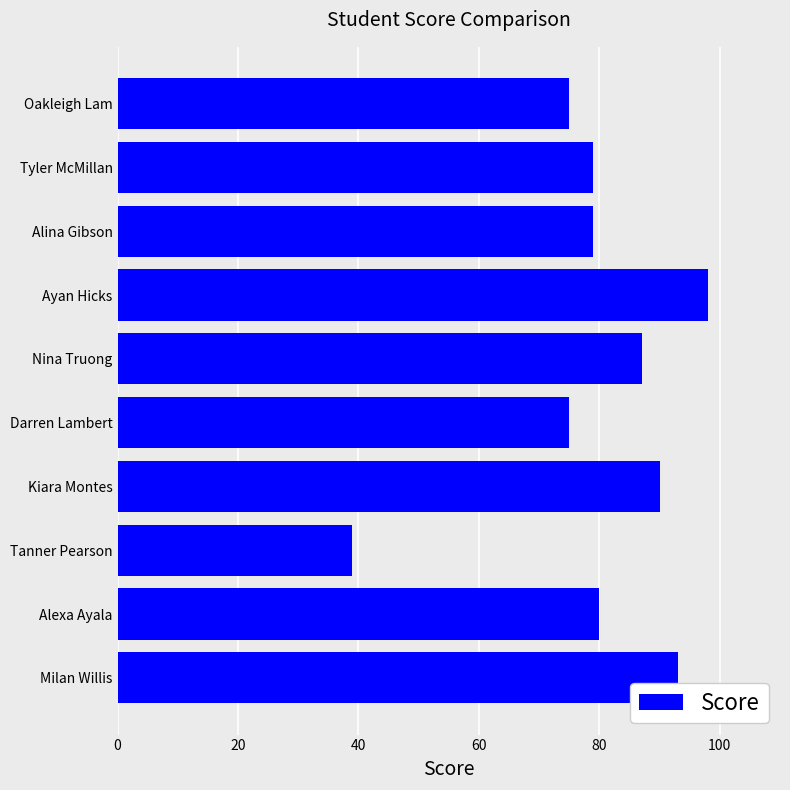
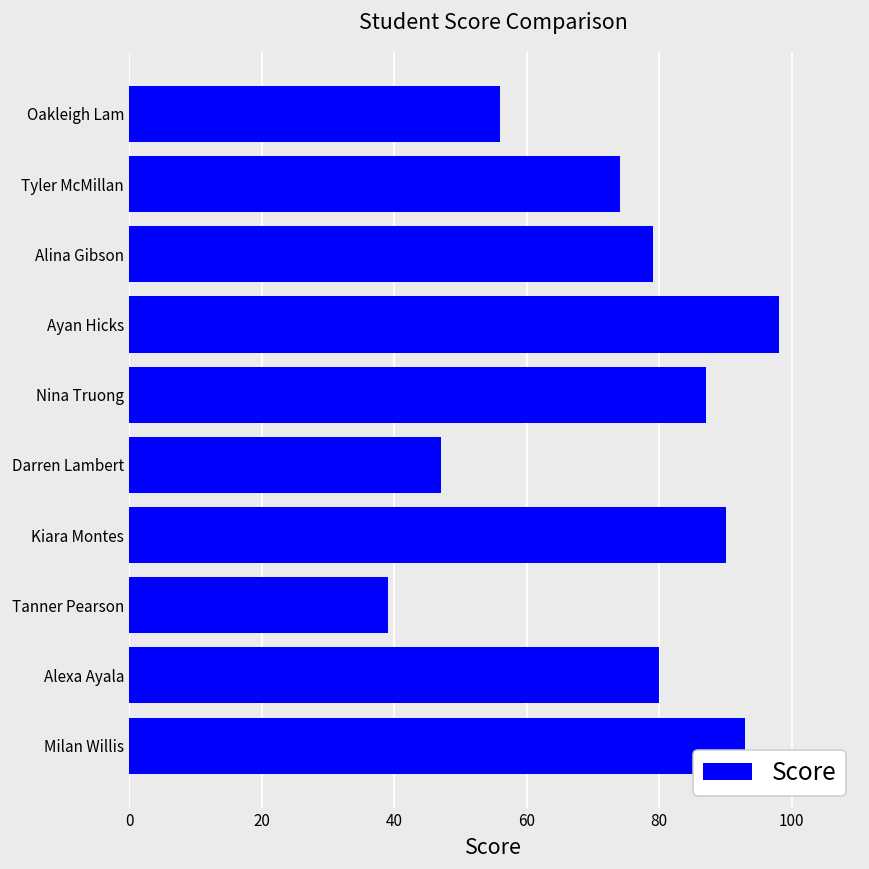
  {
-   "Oakleigh Lam": 75,
-   "Tyler McMillan": 79,
+   "Oakleigh Lam": 56,
+   "Tyler McMillan": 74,
    "Alina Gibson": 79,
    "Ayan Hicks": 98,
    "Nina Truong": 87,
-   "Darren Lambert": 75,
+   "Darren Lambert": 47,
    "Kiara Montes": 90,
    "Tanner Pearson": 39,
    "Alexa Ayala": 80,
    "Milan Willis": 93
  }
